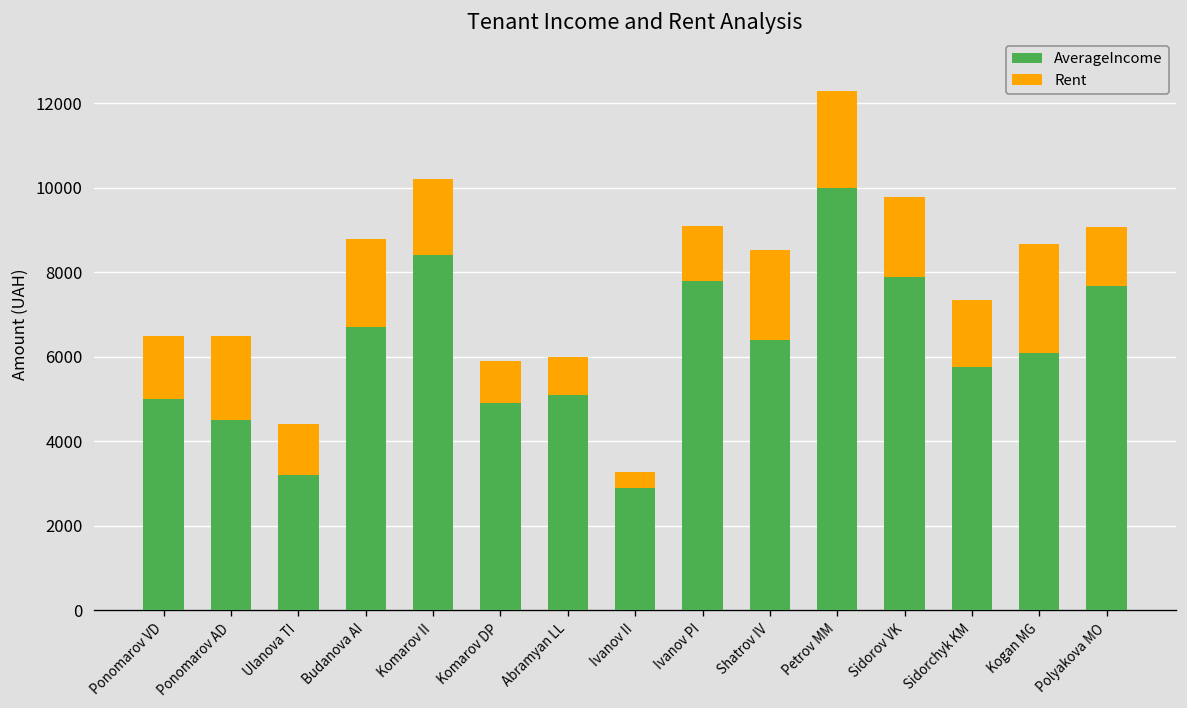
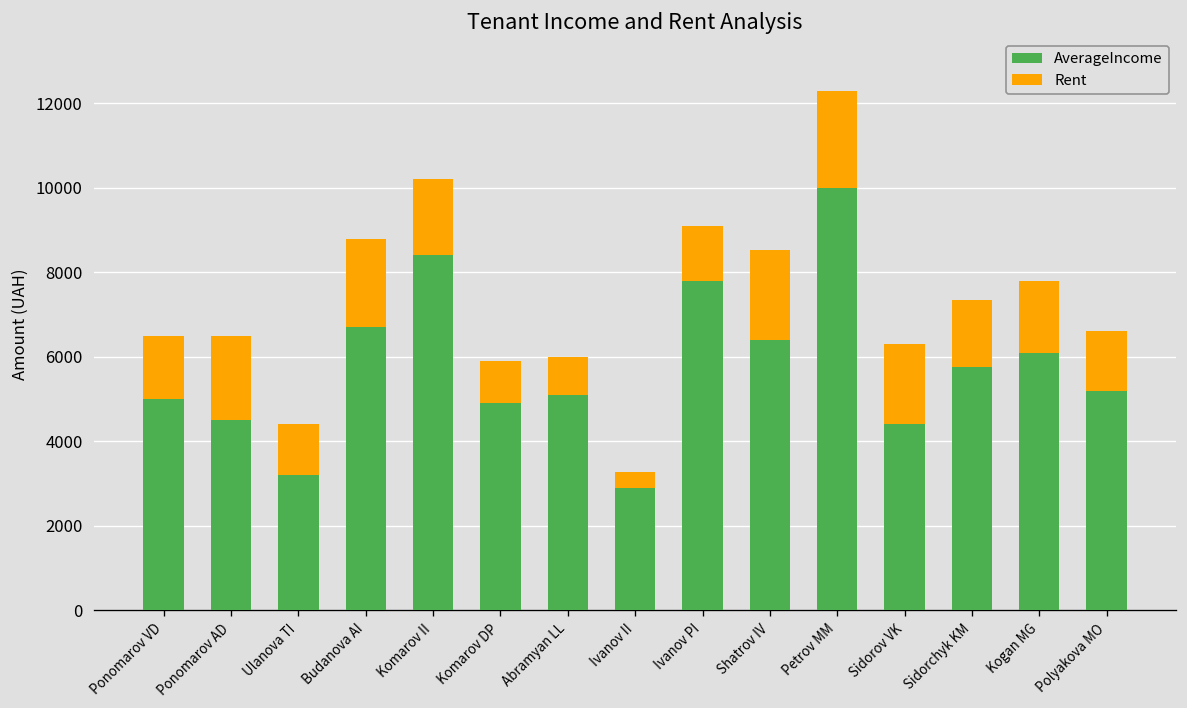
  {
    "AverageIncome": {
      "Ponomarov VD": 5000,
      "Ponomarov AD": 4500,
      "Ulanova TI": 3200,
      "Budanova AI": 6700,
      "Komarov II": 8400,
      "Komarov DP": 4900,
      "Abramyan LL": 5100,
      "Ivanov II": 2900,
      "Ivanov PI": 7800,
      "Shatrov IV": 6400,
      "Petrov MM": 10000,
-     "Sidorov VK": 7900,
+     "Sidorov VK": 4400,
      "Sidorchyk KM": 5800,
      "Kogan MG": 6100,
-     "Polyakova MO": 7700
+     "Polyakova MO": 5200
    },
    "Rent": {
      "Ponomarov VD": 1500,
      "Ponomarov AD": 2000,
      "Ulanova TI": 1200,
      "Budanova AI": 2100,
      "Komarov II": 1800,
      "Komarov DP": 1000,
      "Abramyan LL": 900,
      "Ivanov II": 400,
      "Ivanov PI": 1300,
      "Shatrov IV": 2100,
      "Petrov MM": 2300,
      "Sidorov VK": 1900,
      "Sidorchyk KM": 1600,
-     "Kogan MG": 2600,
+     "Kogan MG": 1700,
      "Polyakova MO": 1400
    }
  }
